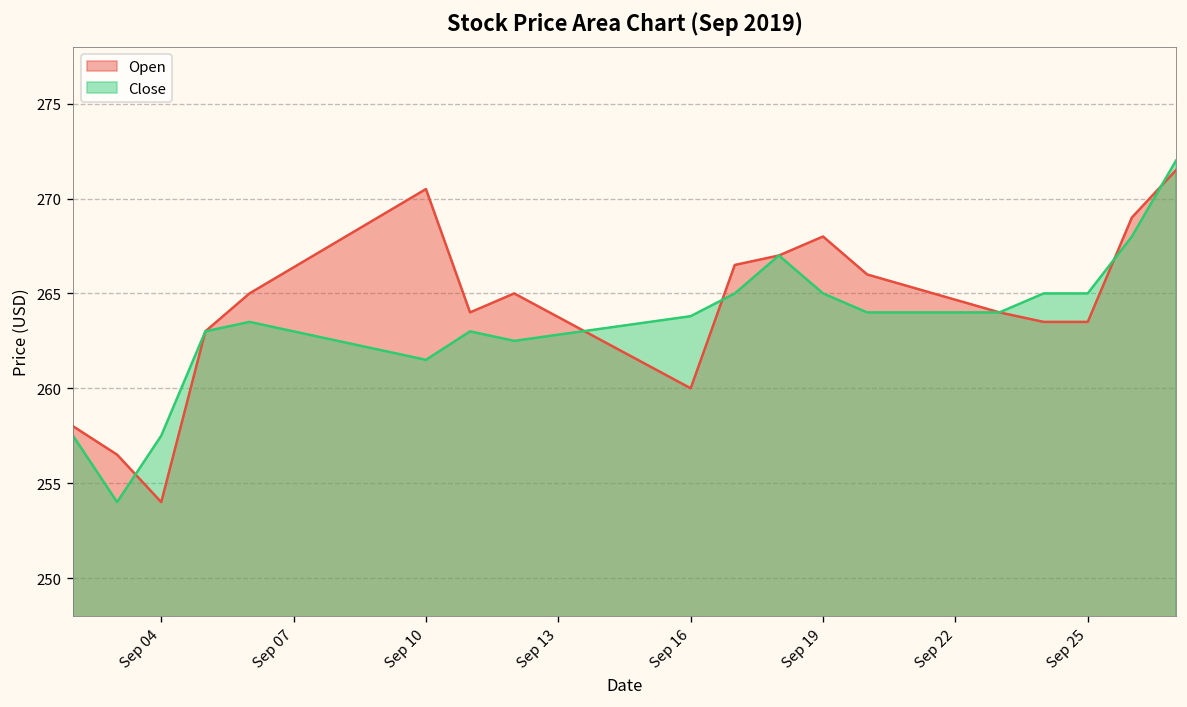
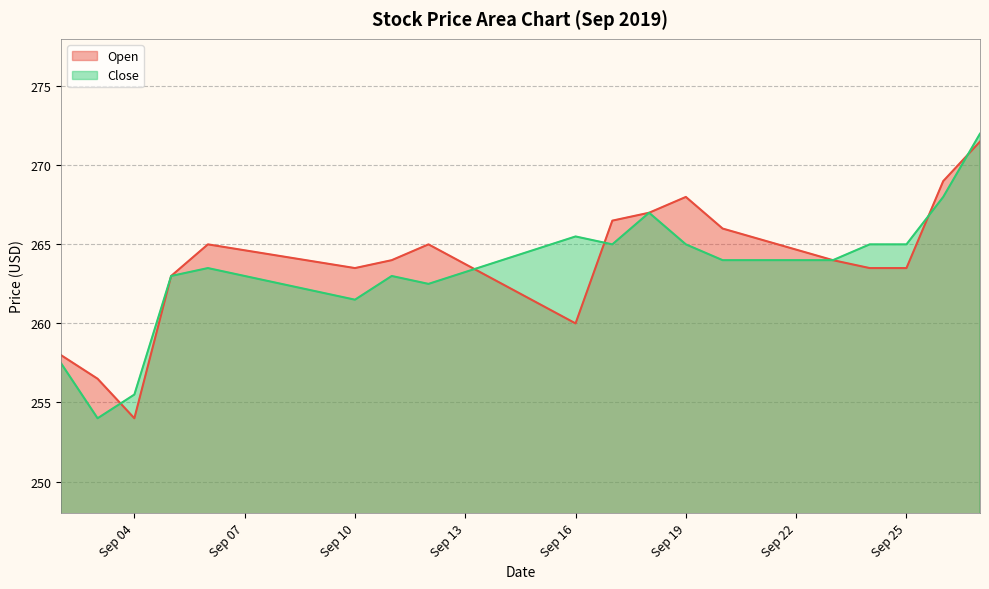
  {
    "Open": {
      "Sep 04": 254.0,
-     "Sep 10": 270.5,
+     "Sep 10": 263.5,
      "Sep 16": 260.0,
      "Sep 19": 268.0,
      "Sep 25": 263.5
    },
    "Close": {
-     "Sep 04": 257.5,
+     "Sep 04": 255.5,
      "Sep 10": 261.5,
-     "Sep 16": 263.8,
+     "Sep 16": 265.5,
      "Sep 19": 265.0,
      "Sep 25": 265.0
    }
  }
